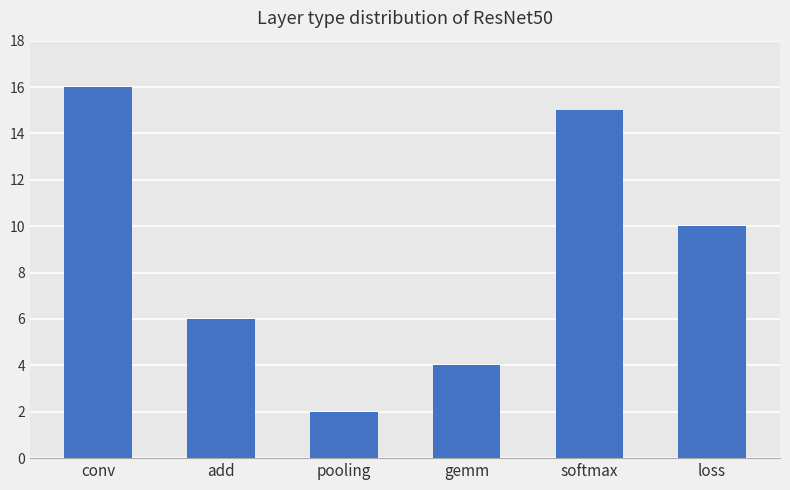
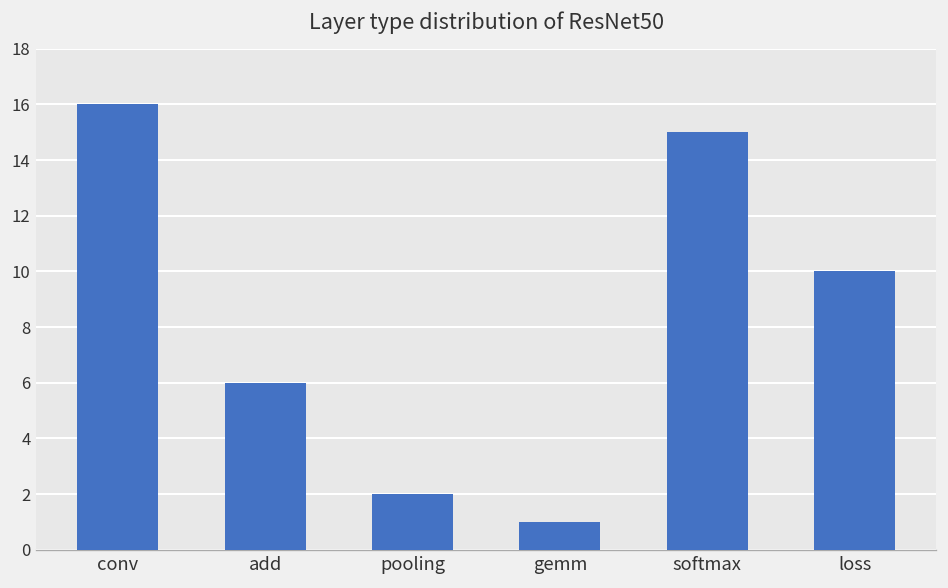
  {
    "conv": 16,
    "add": 6,
    "pooling": 2,
-   "gemm": 4,
+   "gemm": 1,
    "softmax": 15,
    "loss": 10
  }
